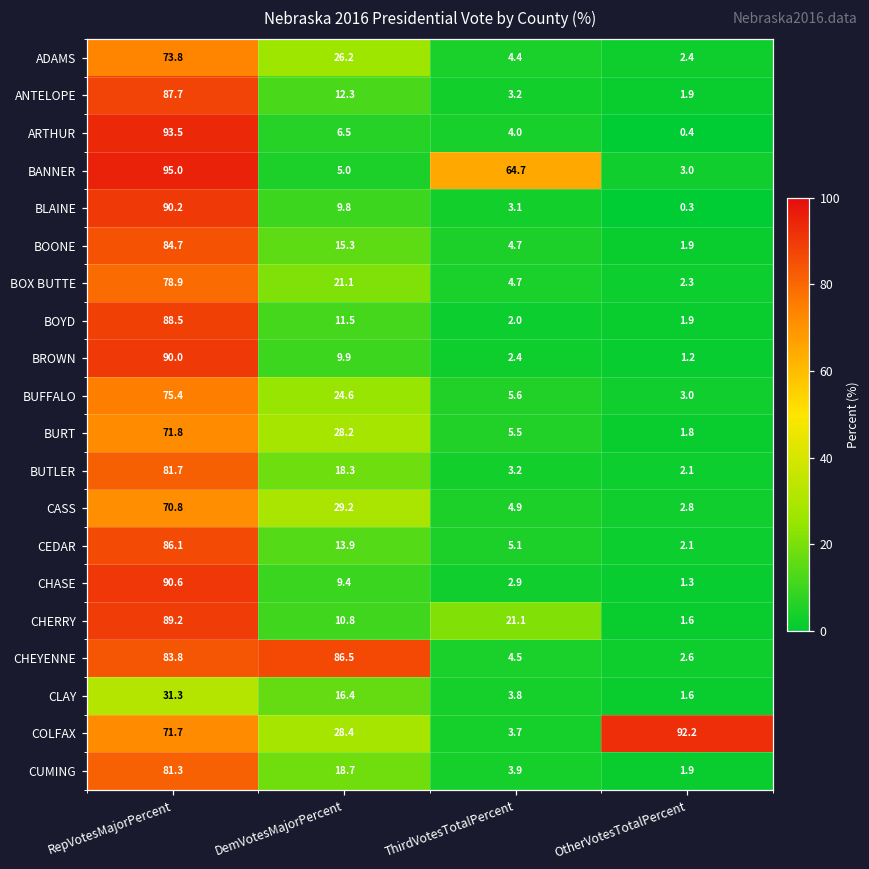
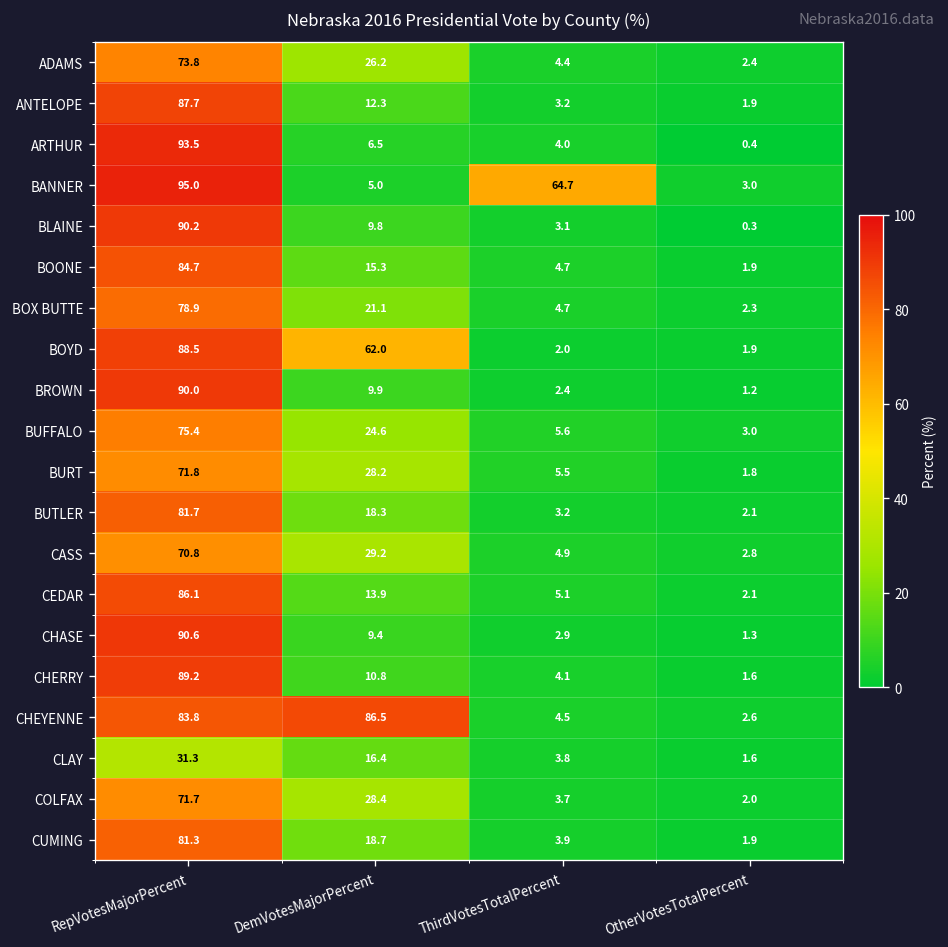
  {
    "ADAMS": {
      "RepVotesMajorPercent": 73.8,
      "DemVotesMajorPercent": 26.2,
      "ThirdVotesTotalPercent": 4.4,
      "OtherVotesTotalPercent": 2.4
    },
    "ANTELOPE": {
      "RepVotesMajorPercent": 87.7,
      "DemVotesMajorPercent": 12.3,
      "ThirdVotesTotalPercent": 3.2,
      "OtherVotesTotalPercent": 1.9
    },
    "ARTHUR": {
      "RepVotesMajorPercent": 93.5,
      "DemVotesMajorPercent": 6.5,
      "ThirdVotesTotalPercent": 4.0,
      "OtherVotesTotalPercent": 0.4
    },
    "BANNER": {
      "RepVotesMajorPercent": 95.0,
      "DemVotesMajorPercent": 5.0,
      "ThirdVotesTotalPercent": 64.7,
      "OtherVotesTotalPercent": 3.0
    },
    "BLAINE": {
      "RepVotesMajorPercent": 90.2,
      "DemVotesMajorPercent": 9.8,
      "ThirdVotesTotalPercent": 3.1,
      "OtherVotesTotalPercent": 0.3
    },
    "BOONE": {
      "RepVotesMajorPercent": 84.7,
      "DemVotesMajorPercent": 15.3,
      "ThirdVotesTotalPercent": 4.7,
      "OtherVotesTotalPercent": 1.9
    },
    "BOX BUTTE": {
      "RepVotesMajorPercent": 78.9,
      "DemVotesMajorPercent": 21.1,
      "ThirdVotesTotalPercent": 4.7,
      "OtherVotesTotalPercent": 2.3
    },
    "BOYD": {
      "RepVotesMajorPercent": 88.5,
-     "DemVotesMajorPercent": 11.5,
+     "DemVotesMajorPercent": 62.0,
      "ThirdVotesTotalPercent": 2.0,
      "OtherVotesTotalPercent": 1.9
    },
    "BROWN": {
      "RepVotesMajorPercent": 90.0,
      "DemVotesMajorPercent": 9.9,
      "ThirdVotesTotalPercent": 2.4,
      "OtherVotesTotalPercent": 1.2
    },
    "BUFFALO": {
      "RepVotesMajorPercent": 75.4,
      "DemVotesMajorPercent": 24.6,
      "ThirdVotesTotalPercent": 5.6,
      "OtherVotesTotalPercent": 3.0
    },
    "BURT": {
      "RepVotesMajorPercent": 71.8,
      "DemVotesMajorPercent": 28.2,
      "ThirdVotesTotalPercent": 5.5,
      "OtherVotesTotalPercent": 1.8
    },
    "BUTLER": {
      "RepVotesMajorPercent": 81.7,
      "DemVotesMajorPercent": 18.3,
      "ThirdVotesTotalPercent": 3.2,
      "OtherVotesTotalPercent": 2.1
    },
    "CASS": {
      "RepVotesMajorPercent": 70.8,
      "DemVotesMajorPercent": 29.2,
      "ThirdVotesTotalPercent": 4.9,
      "OtherVotesTotalPercent": 2.8
    },
    "CEDAR": {
      "RepVotesMajorPercent": 86.1,
      "DemVotesMajorPercent": 13.9,
      "ThirdVotesTotalPercent": 5.1,
      "OtherVotesTotalPercent": 2.1
    },
    "CHASE": {
      "RepVotesMajorPercent": 90.6,
      "DemVotesMajorPercent": 9.4,
      "ThirdVotesTotalPercent": 2.9,
      "OtherVotesTotalPercent": 1.3
    },
    "CHERRY": {
      "RepVotesMajorPercent": 89.2,
      "DemVotesMajorPercent": 10.8,
-     "ThirdVotesTotalPercent": 21.1,
+     "ThirdVotesTotalPercent": 4.1,
      "OtherVotesTotalPercent": 1.6
    },
    "CHEYENNE": {
      "RepVotesMajorPercent": 83.8,
      "DemVotesMajorPercent": 86.5,
      "ThirdVotesTotalPercent": 4.5,
      "OtherVotesTotalPercent": 2.6
    },
    "CLAY": {
      "RepVotesMajorPercent": 31.3,
      "DemVotesMajorPercent": 16.4,
      "ThirdVotesTotalPercent": 3.8,
      "OtherVotesTotalPercent": 1.6
    },
    "COLFAX": {
      "RepVotesMajorPercent": 71.7,
      "DemVotesMajorPercent": 28.4,
      "ThirdVotesTotalPercent": 3.7,
-     "OtherVotesTotalPercent": 92.2
+     "OtherVotesTotalPercent": 2.0
    },
    "CUMING": {
      "RepVotesMajorPercent": 81.3,
      "DemVotesMajorPercent": 18.7,
      "ThirdVotesTotalPercent": 3.9,
      "OtherVotesTotalPercent": 1.9
    }
  }
